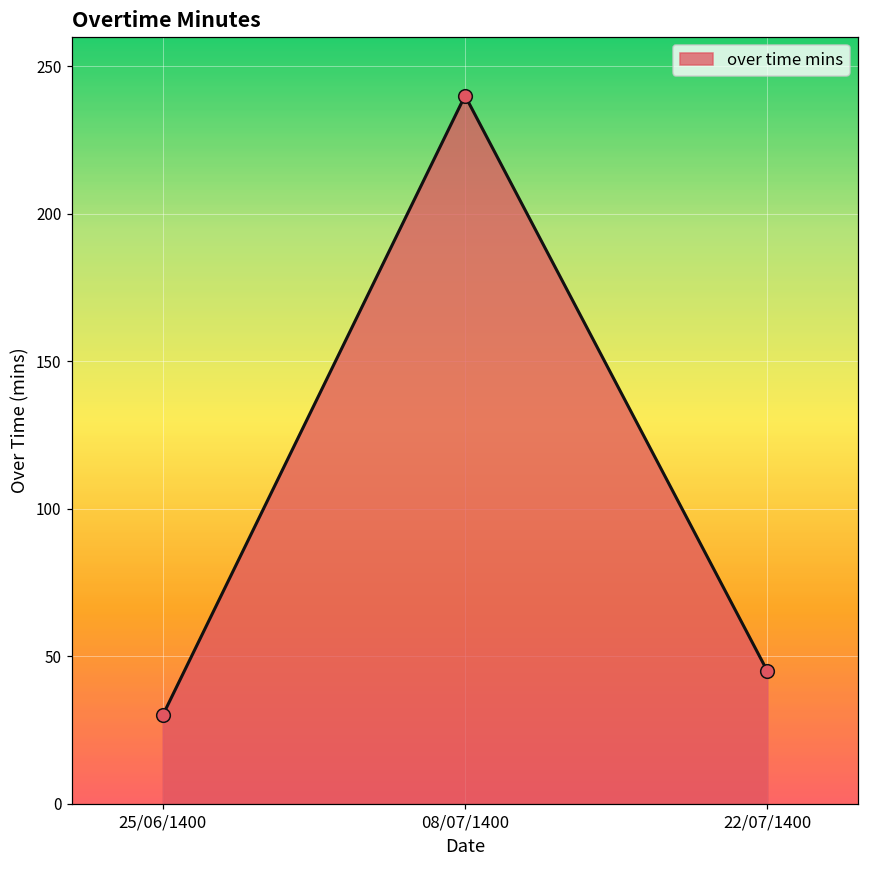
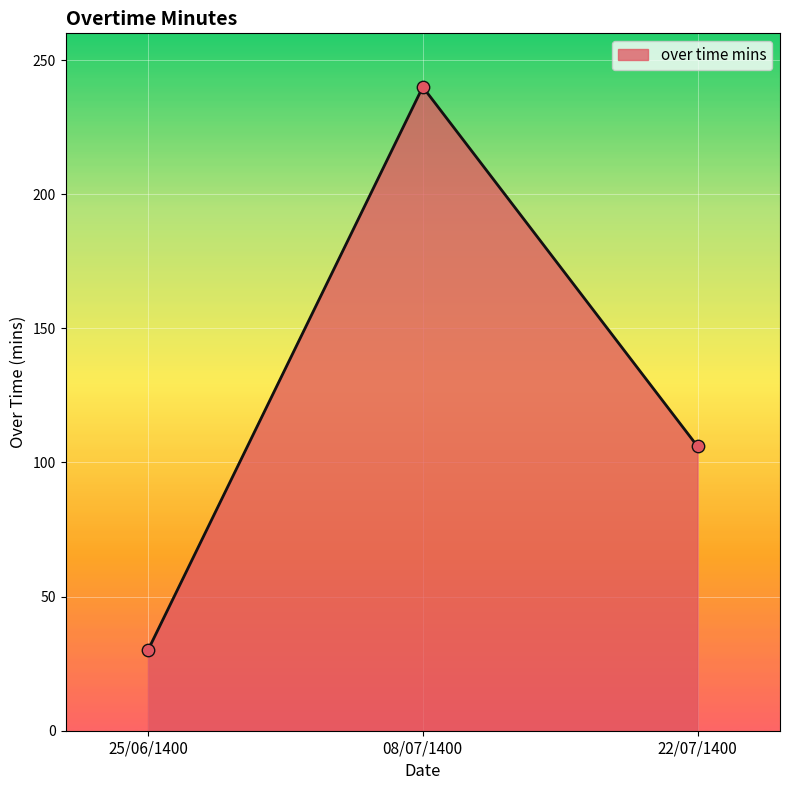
  {
    "25/06/1400": 30,
    "08/07/1400": 240,
-   "22/07/1400": 45
+   "22/07/1400": 106
  }
